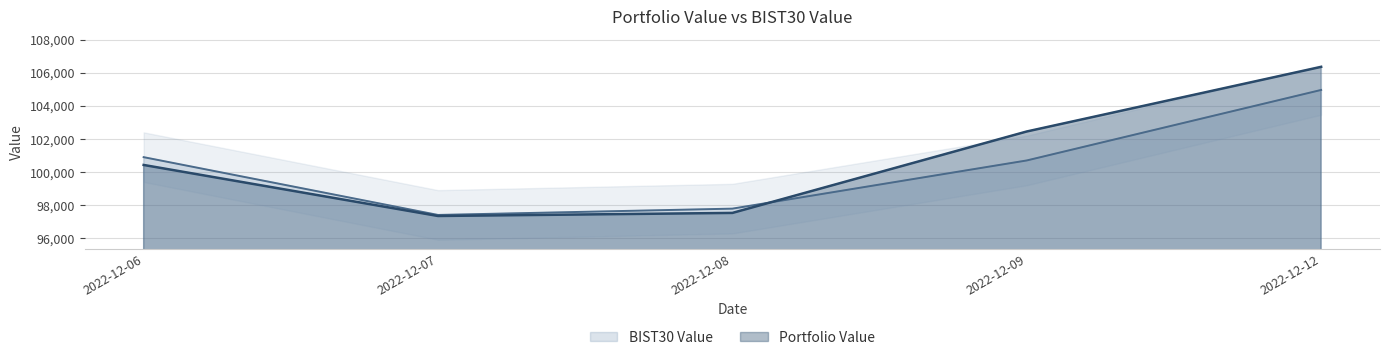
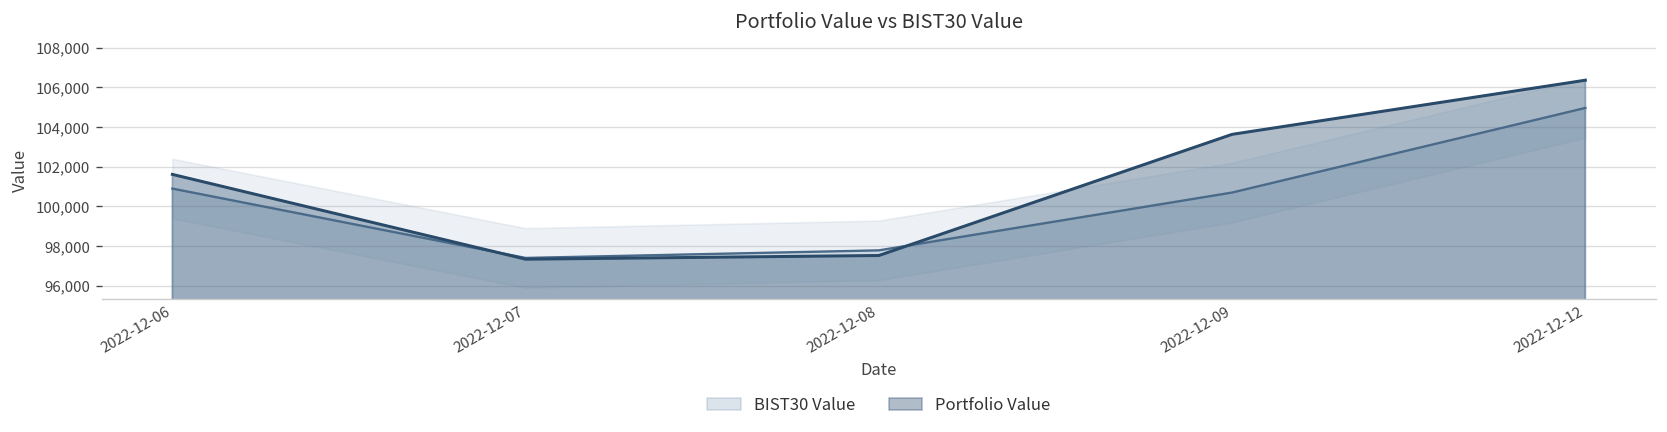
  {
    "Portfolio Value": {
-     "2022-12-06": "100,400",
+     "2022-12-06": "101,600",
      "2022-12-08": "97,500",
-     "2022-12-09": "102,400"
+     "2022-12-09": "103,600"
    }
  }
